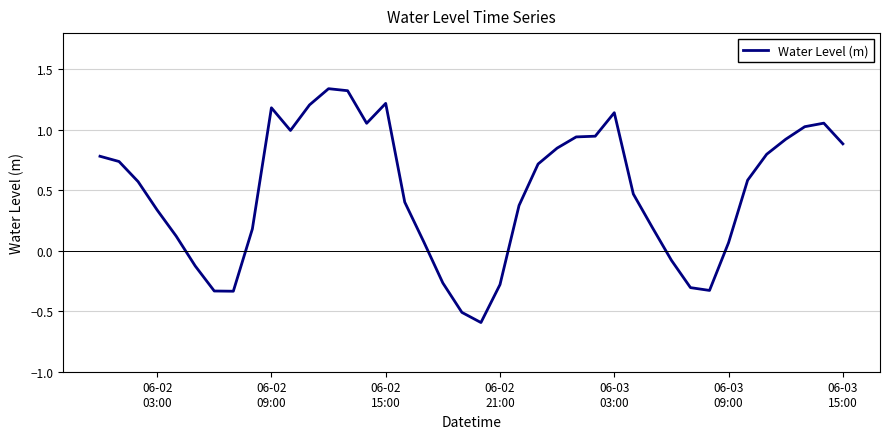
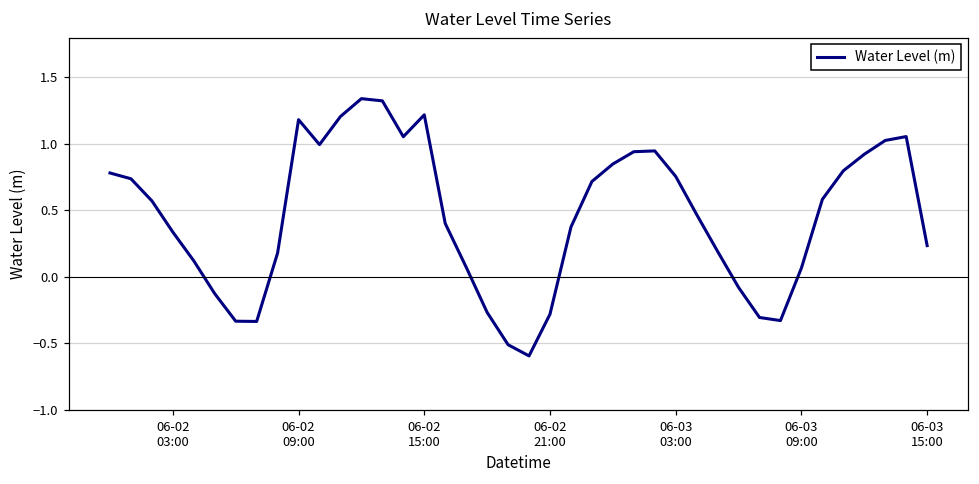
  {
    "06-02 03:00": 0.34,
    "06-02 09:00": 1.18,
    "06-02 15:00": 1.22,
    "06-02 21:00": -0.28,
-   "06-03 03:00": 1.14,
+   "06-03 03:00": 0.76,
    "06-03 09:00": 0.07,
-   "06-03 15:00": 0.88
+   "06-03 15:00": 0.24
  }
